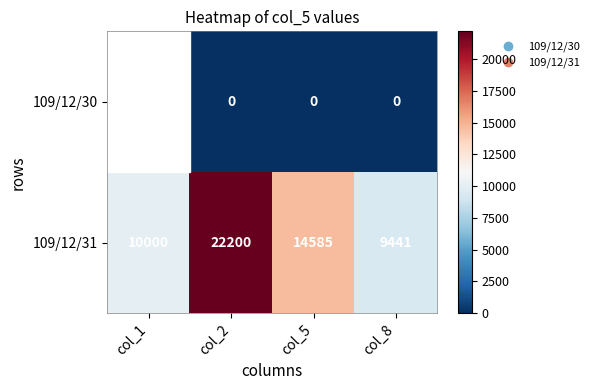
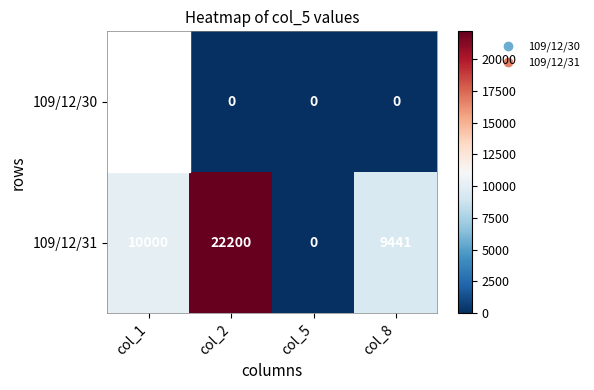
  {
    "109/12/30": {
      "col_2": 0,
      "col_5": 0,
      "col_8": 0
    },
    "109/12/31": {
      "col_2": 22200,
-     "col_5": 14585
+     "col_5": 0
    }
  }
